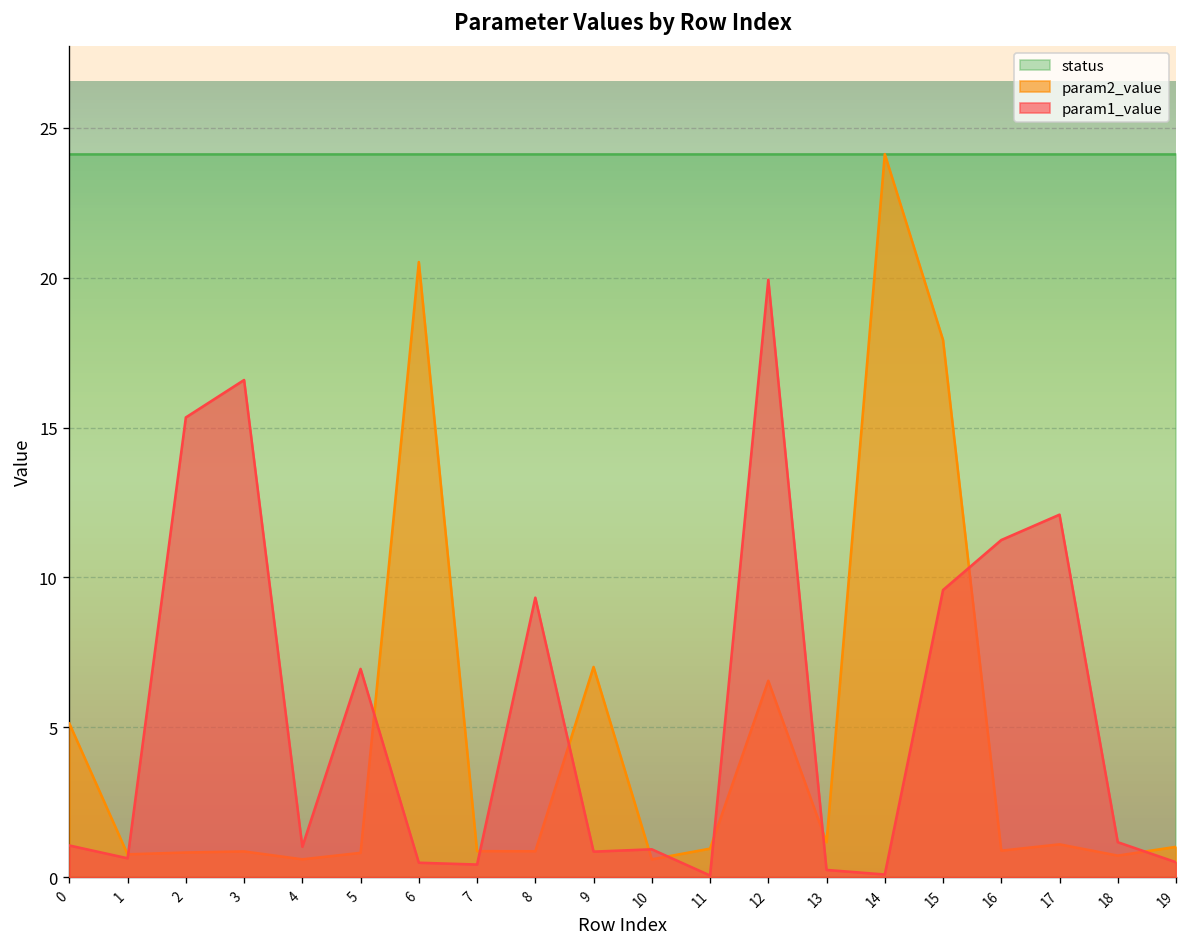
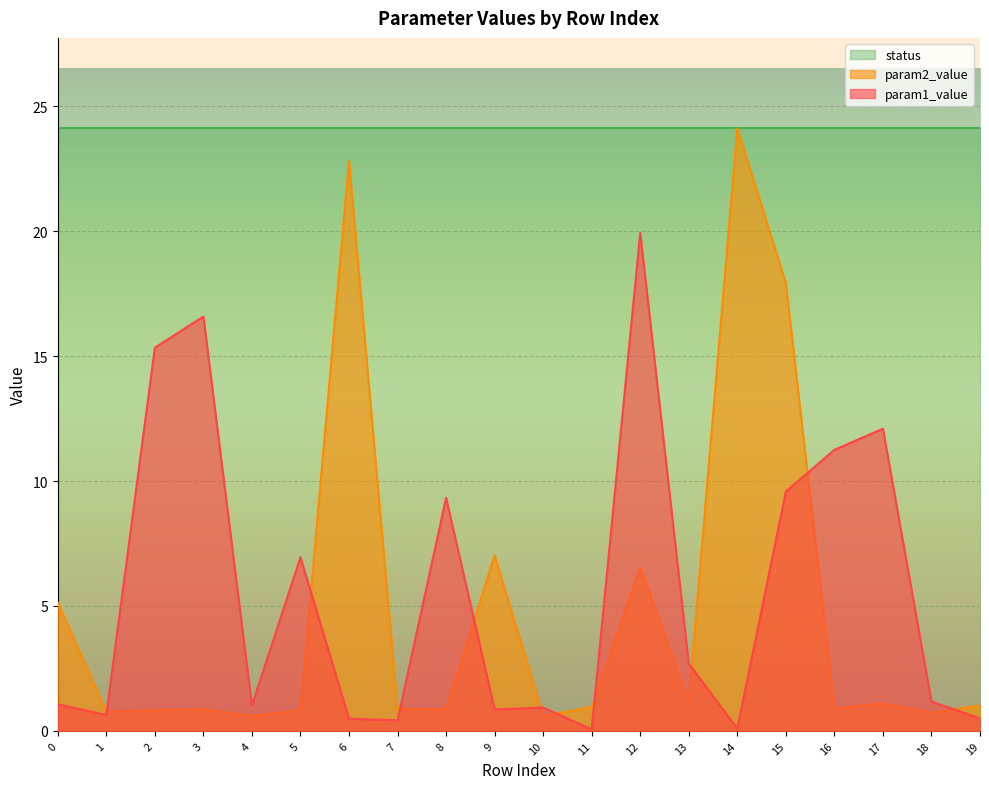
  {
    "status": {
      "0": 24.1,
      "1": 24.1,
      "2": 24.1,
      "3": 24.1,
      "4": 24.1,
      "5": 24.1,
      "6": 24.1,
      "7": 24.1,
      "8": 24.1,
      "9": 24.1,
      "10": 24.1,
      "11": 24.1,
      "12": 24.1,
      "13": 24.1,
      "15": 24.1,
      "16": 24.1,
      "17": 24.1,
      "18": 24.1,
      "19": 24.1
    },
    "param2_value": {
      "0": 5.1,
      "1": 0.8,
      "2": 0.8,
      "3": 0.9,
      "4": 0.6,
      "5": 0.8,
-     "6": 20.5,
+     "6": 22.8,
      "7": 0.9,
      "8": 0.9,
      "9": 7.0,
      "10": 0.6,
      "11": 1.0,
      "12": 6.6,
      "13": 1.2,
      "15": 17.9,
      "16": 0.9,
      "17": 1.1,
      "18": 0.7,
      "19": 1.0
    },
    "param1_value": {
      "0": 1.1,
      "1": 0.6,
      "2": 15.3,
      "3": 16.6,
      "4": 1.0,
      "5": 7.0,
      "6": 0.5,
      "7": 0.4,
      "8": 9.3,
      "9": 0.9,
      "10": 0.9,
      "11": 0.1,
      "12": 19.9,
-     "13": 0.2,
+     "13": 2.7,
      "14": 0.1,
      "15": 9.6,
      "16": 11.2,
      "17": 12.1,
      "18": 1.2,
      "19": 0.5
    }
  }
